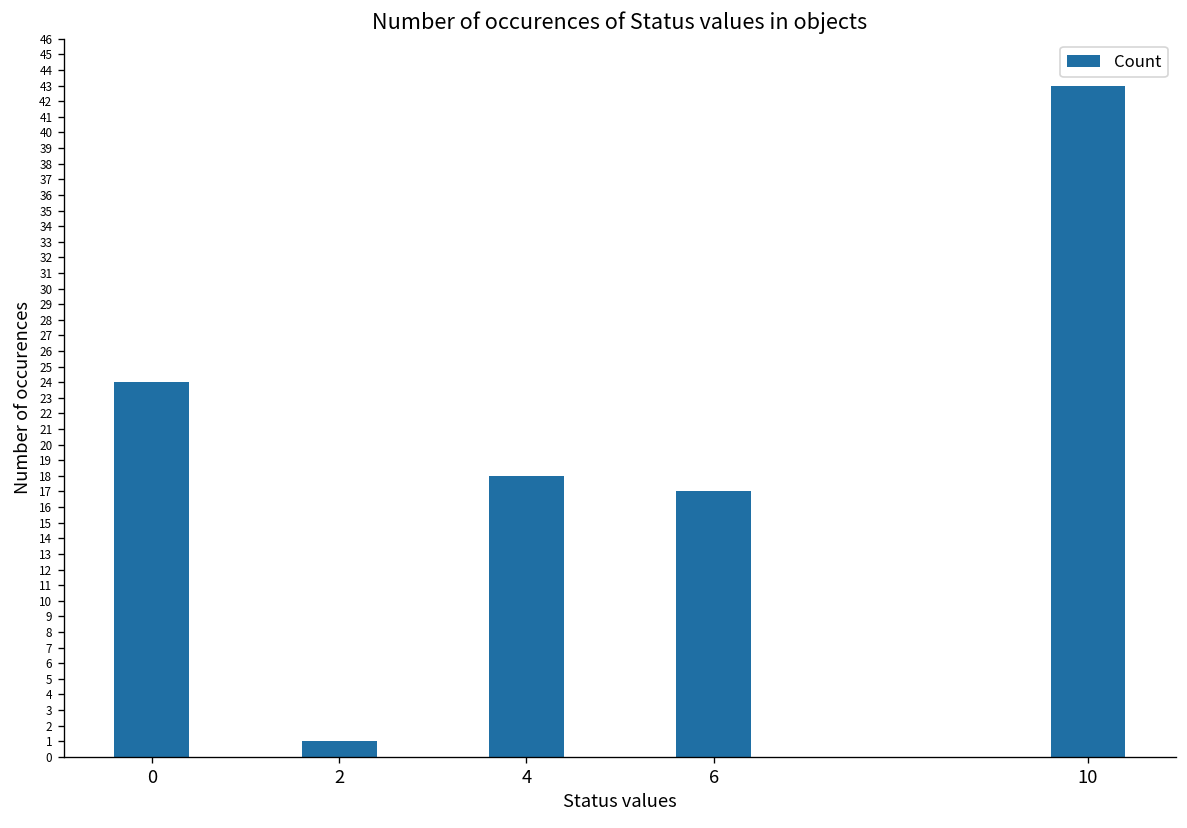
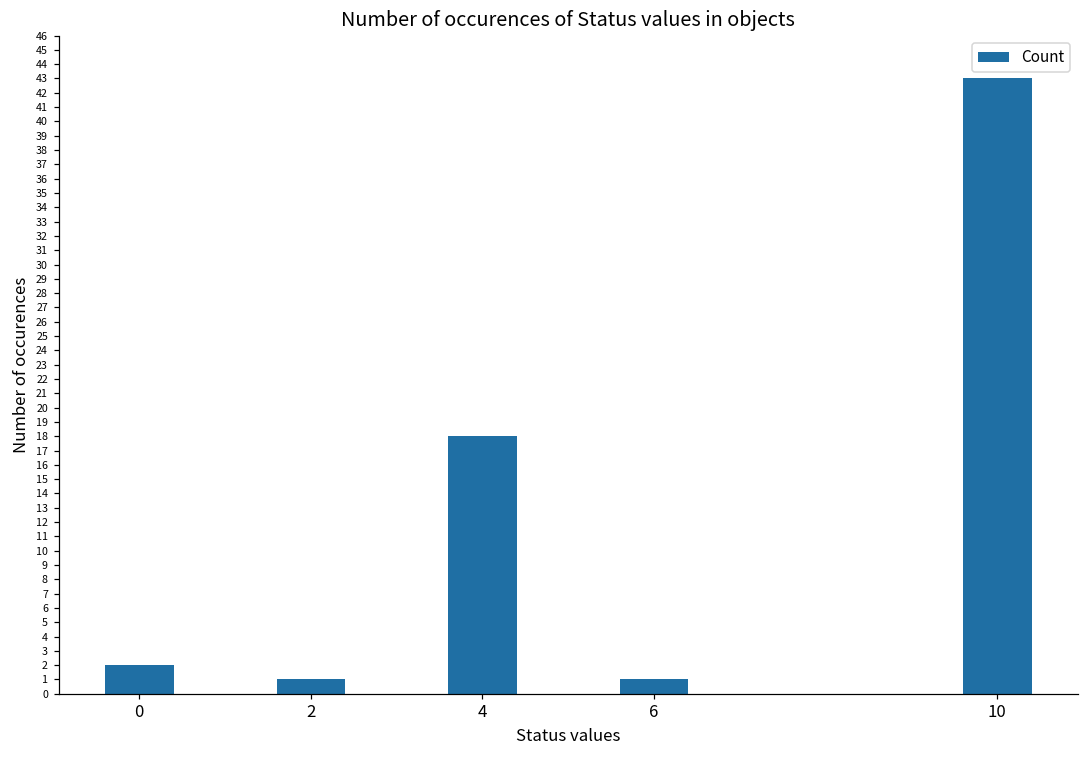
  {
-   "0": 24,
+   "0": 2,
    "2": 1,
    "4": 18,
-   "6": 17,
+   "6": 1,
    "10": 43
  }
